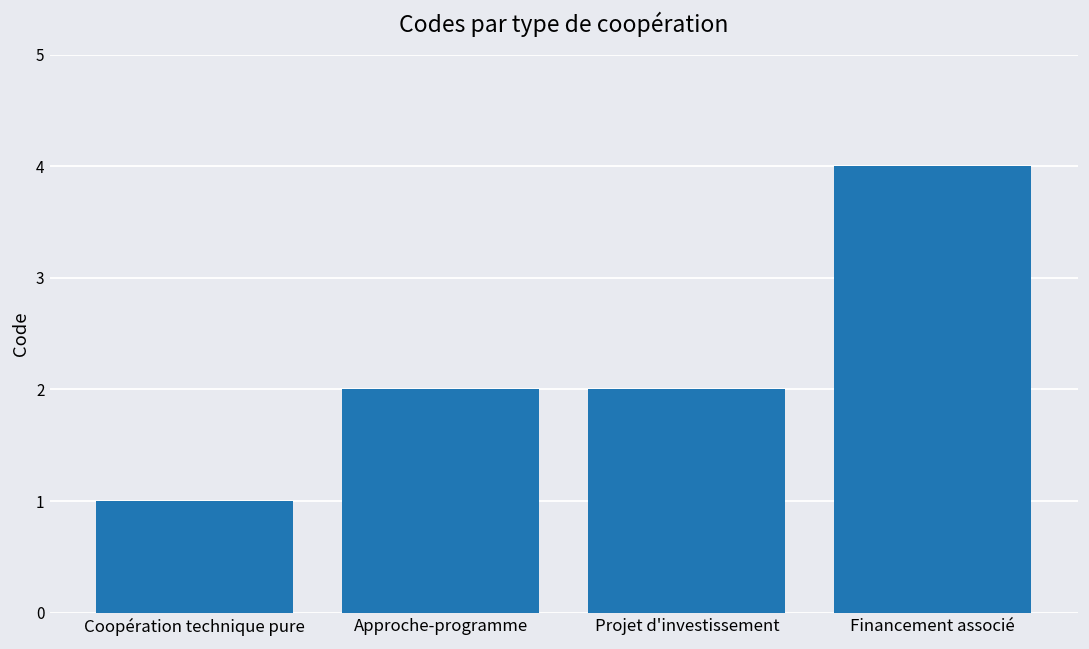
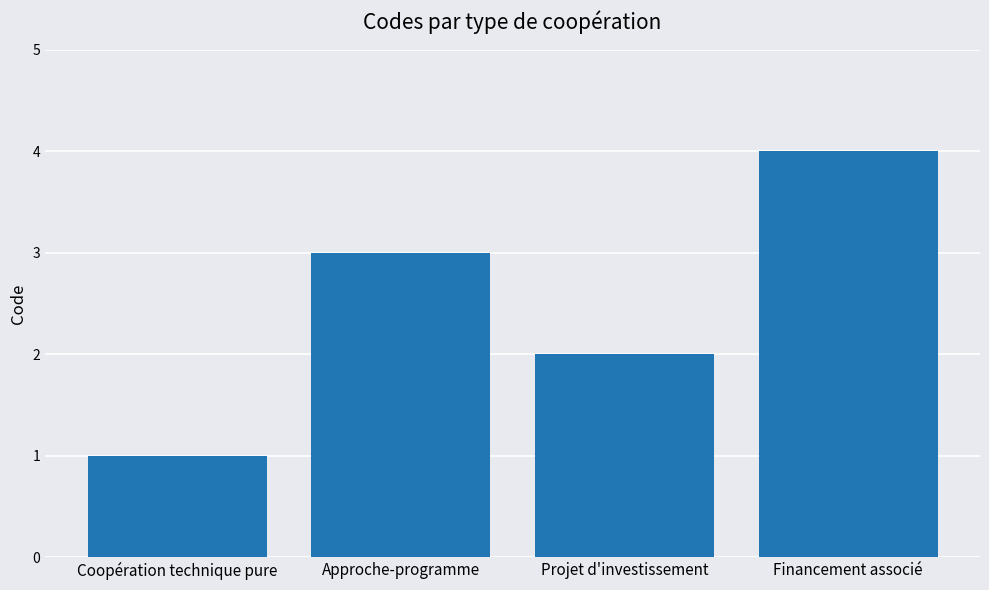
  {
    "Coopération technique pure": 1,
-   "Approche-programme": 2,
+   "Approche-programme": 3,
    "Projet d'investissement": 2,
    "Financement associé": 4
  }
